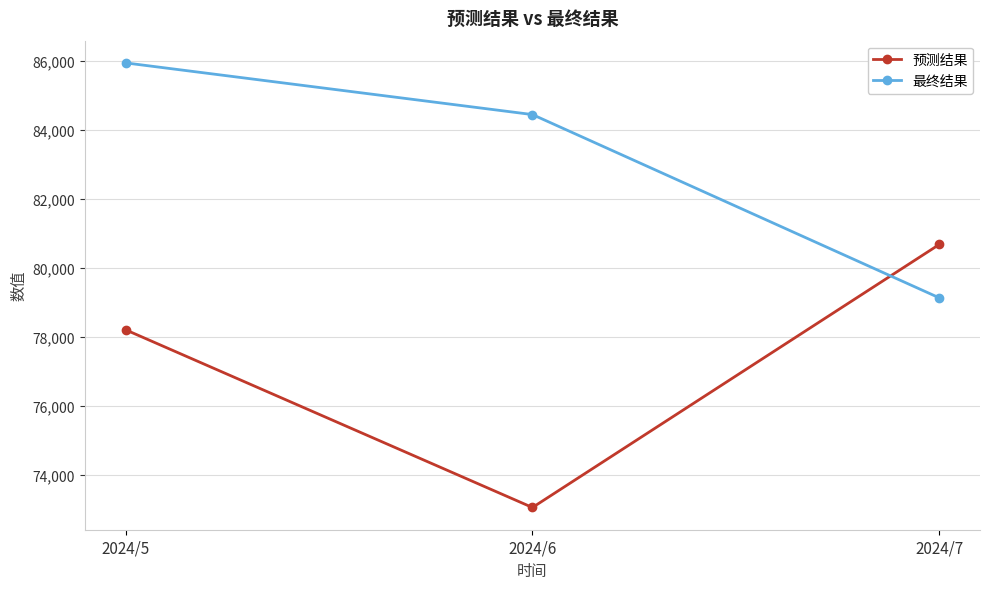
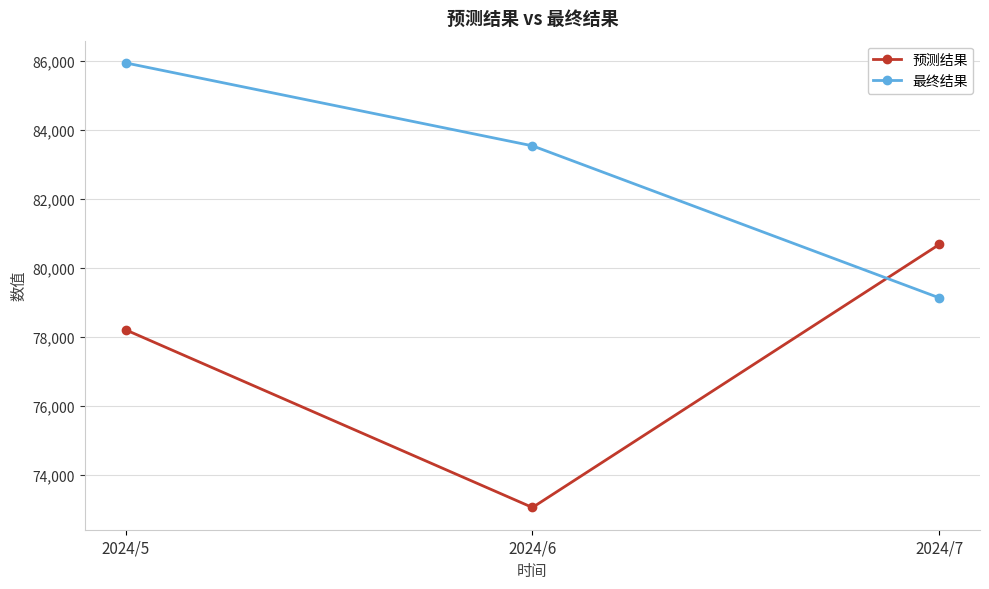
  {
    "预测结果": {
      "2024/5": "78,200",
      "2024/6": "73,100",
      "2024/7": "80,700"
    },
    "最终结果": {
      "2024/5": "85,900",
-     "2024/6": "84,400",
+     "2024/6": "83,500",
      "2024/7": "79,100"
    }
  }
